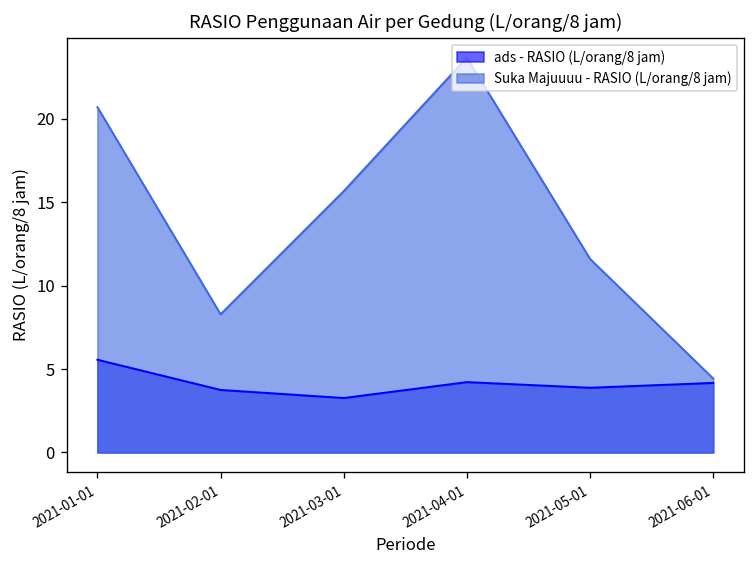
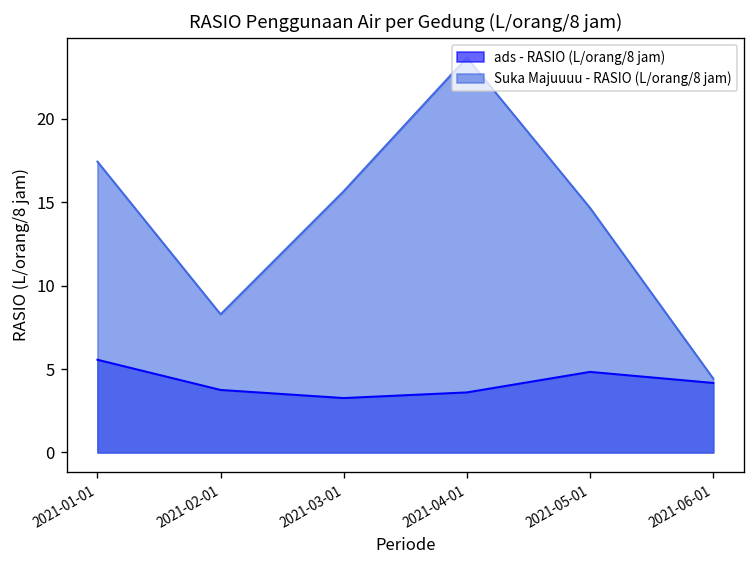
  {
    "ads - RASIO (L/orang/8 jam)": {
      "2021-01-01": 5.6,
      "2021-02-01": 3.7,
      "2021-03-01": 3.3,
-     "2021-04-01": 4.2,
-     "2021-05-01": 3.9,
+     "2021-04-01": 3.6,
+     "2021-05-01": 4.8,
      "2021-06-01": 4.2
    },
    "Suka Majuuuu - RASIO (L/orang/8 jam)": {
-     "2021-01-01": 20.7,
+     "2021-01-01": 17.4,
      "2021-02-01": 8.3,
      "2021-03-01": 15.7,
-     "2021-05-01": 11.6,
+     "2021-05-01": 14.7,
      "2021-06-01": 4.4
    }
  }
